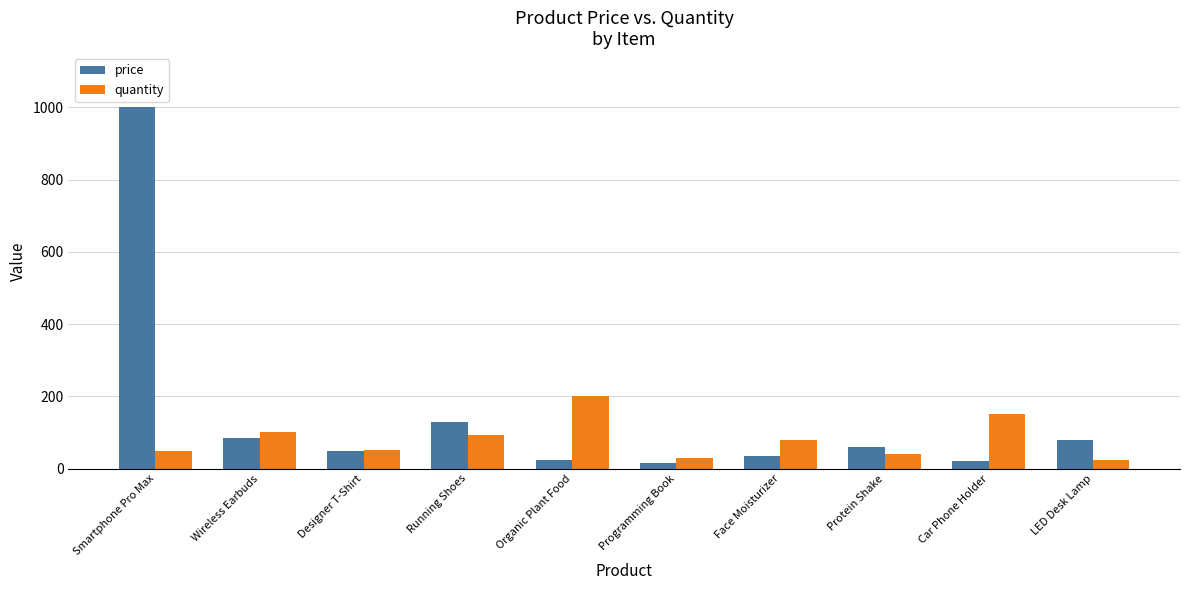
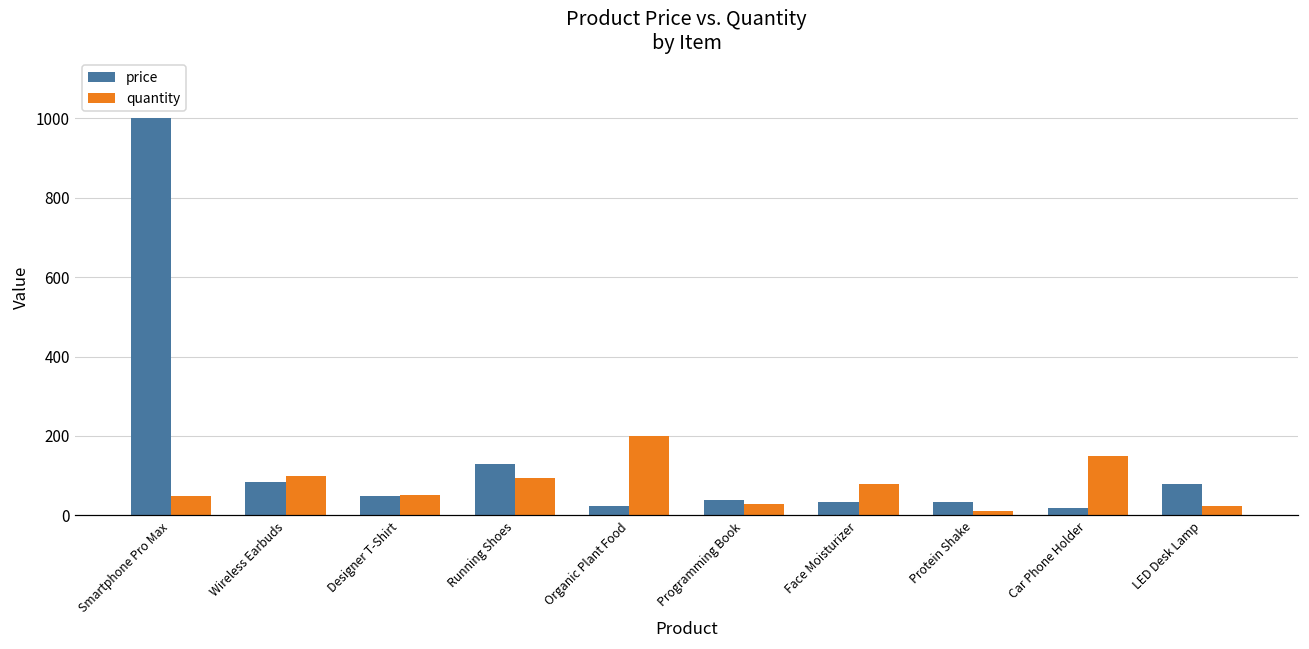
  {
    "price": {
      "Smartphone Pro Max": 1000,
      "Wireless Earbuds": 90,
      "Designer T-Shirt": 50,
      "Running Shoes": 130,
      "Organic Plant Food": 20,
-     "Programming Book": 20,
+     "Programming Book": 40,
      "Face Moisturizer": 30,
-     "Protein Shake": 60,
+     "Protein Shake": 30,
      "Car Phone Holder": 20,
      "LED Desk Lamp": 80
    },
    "quantity": {
      "Smartphone Pro Max": 50,
      "Wireless Earbuds": 100,
      "Designer T-Shirt": 50,
      "Running Shoes": 90,
      "Organic Plant Food": 200,
      "Programming Book": 30,
      "Face Moisturizer": 80,
-     "Protein Shake": 40,
+     "Protein Shake": 10,
      "Car Phone Holder": 150,
      "LED Desk Lamp": 30
    }
  }
